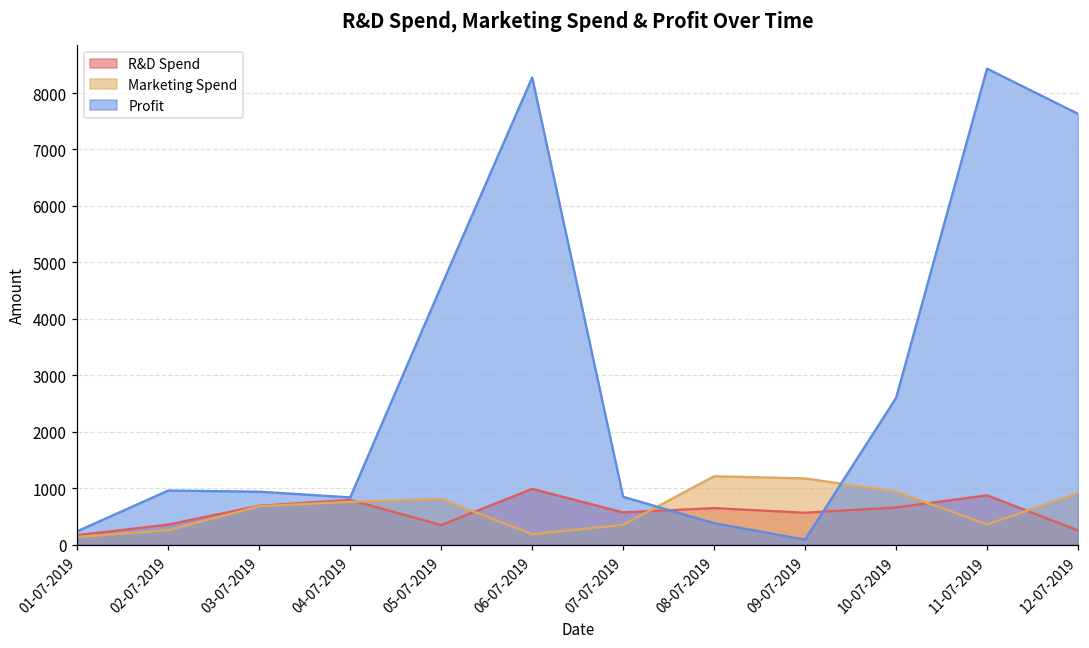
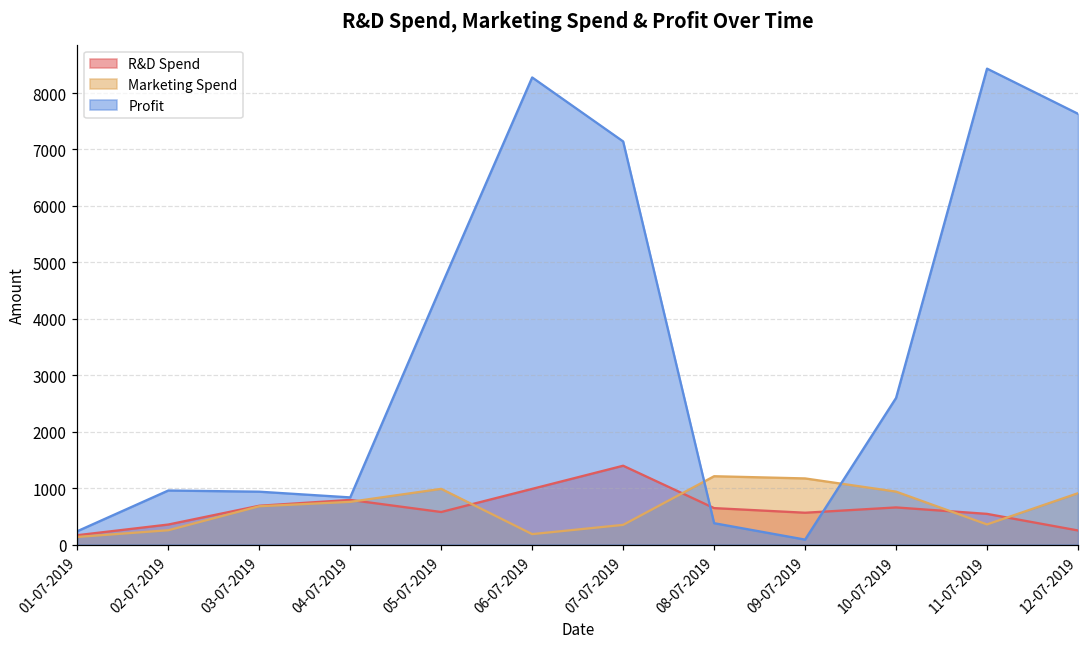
  {
    "R&D Spend": {
      "02-07-2019": 400,
-     "05-07-2019": 300,
+     "05-07-2019": 600,
      "06-07-2019": 1000,
-     "07-07-2019": 600,
+     "07-07-2019": 1400,
      "08-07-2019": 600,
      "09-07-2019": 600,
      "10-07-2019": 700,
-     "11-07-2019": 900,
+     "11-07-2019": 500,
      "12-07-2019": 200
    },
    "Marketing Spend": {
      "02-07-2019": 300,
-     "05-07-2019": 800,
+     "05-07-2019": 1000,
      "06-07-2019": 200,
      "07-07-2019": 300,
      "08-07-2019": 1200,
      "09-07-2019": 1200,
      "10-07-2019": 900,
      "11-07-2019": 400,
      "12-07-2019": 900
    },
    "Profit": {
      "01-07-2019": 200,
      "02-07-2019": 1000,
      "03-07-2019": 900,
      "05-07-2019": 4600,
      "06-07-2019": 8300,
-     "07-07-2019": 800,
+     "07-07-2019": 7100,
      "08-07-2019": 400,
      "09-07-2019": 100,
      "10-07-2019": 2600,
      "11-07-2019": 8400,
      "12-07-2019": 7600
    }
  }
